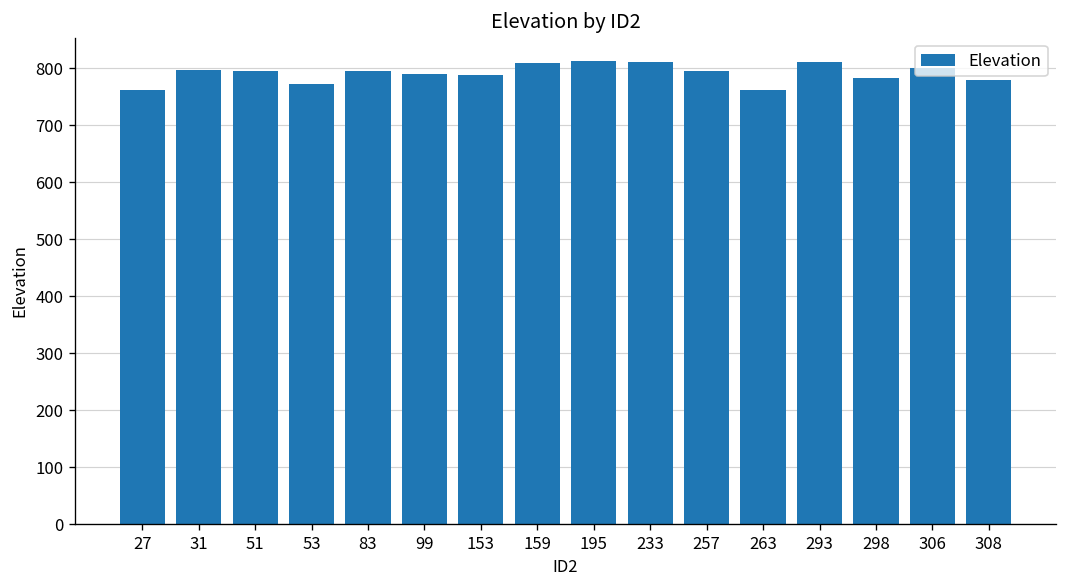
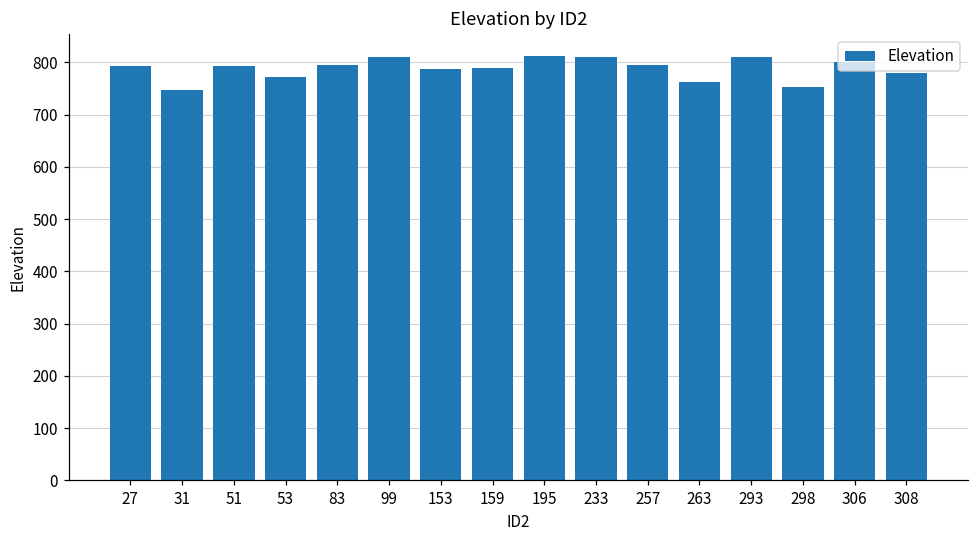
  {
-   "27": 760,
-   "31": 800,
+   "27": 790,
+   "31": 750,
    "51": 790,
    "53": 770,
    "83": 800,
-   "99": 790,
+   "99": 810,
    "153": 790,
-   "159": 810,
+   "159": 790,
    "195": 810,
    "233": 810,
    "257": 800,
    "263": 760,
    "293": 810,
-   "298": 780,
+   "298": 750,
    "308": 780
  }
